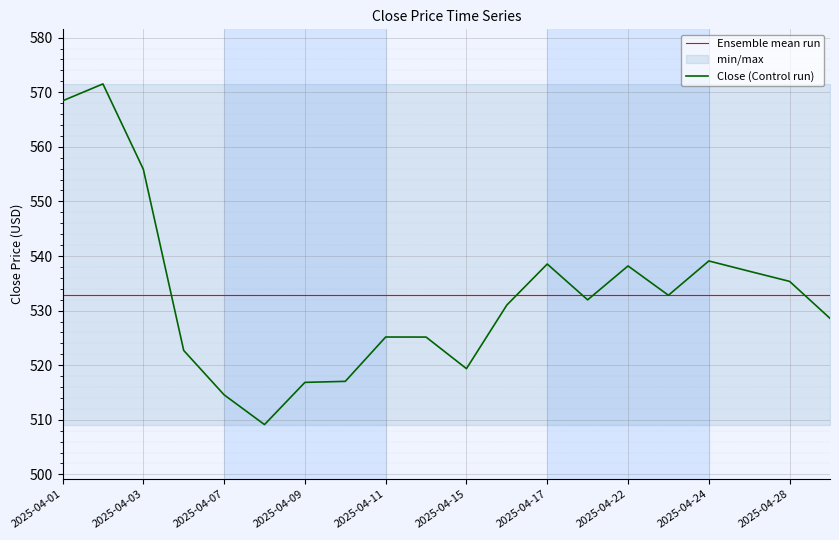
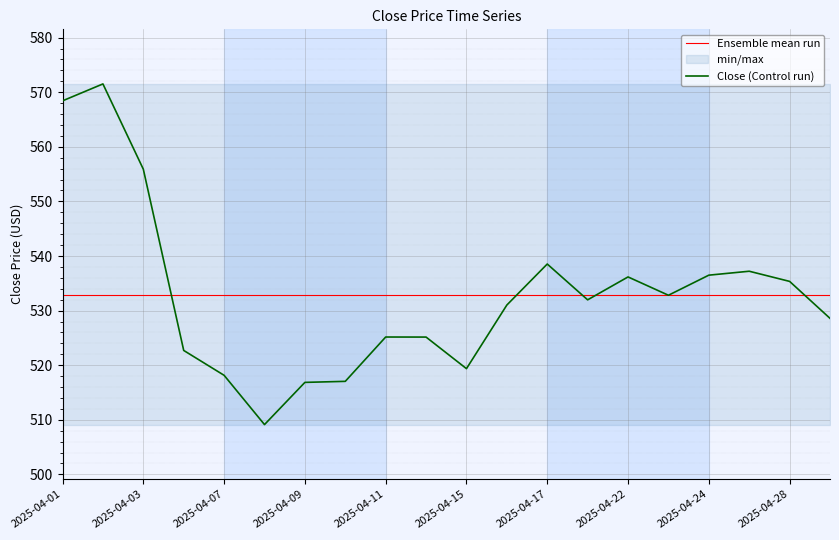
  {
    "min/max": {
      "2025-04-01": 572,
      "2025-04-03": 572,
      "2025-04-07": 572,
      "2025-04-09": 572,
      "2025-04-11": 572,
      "2025-04-15": 572,
      "2025-04-17": 572,
      "2025-04-22": 572
    },
    "Close (Control run)": {
      "2025-04-01": 568,
      "2025-04-03": 556,
-     "2025-04-07": 515,
+     "2025-04-07": 518,
      "2025-04-09": 517,
      "2025-04-11": 525,
      "2025-04-15": 519,
      "2025-04-17": 539,
-     "2025-04-22": 538,
-     "2025-04-24": 539,
+     "2025-04-22": 536,
+     "2025-04-24": 536,
      "2025-04-28": 535
    }
  }
